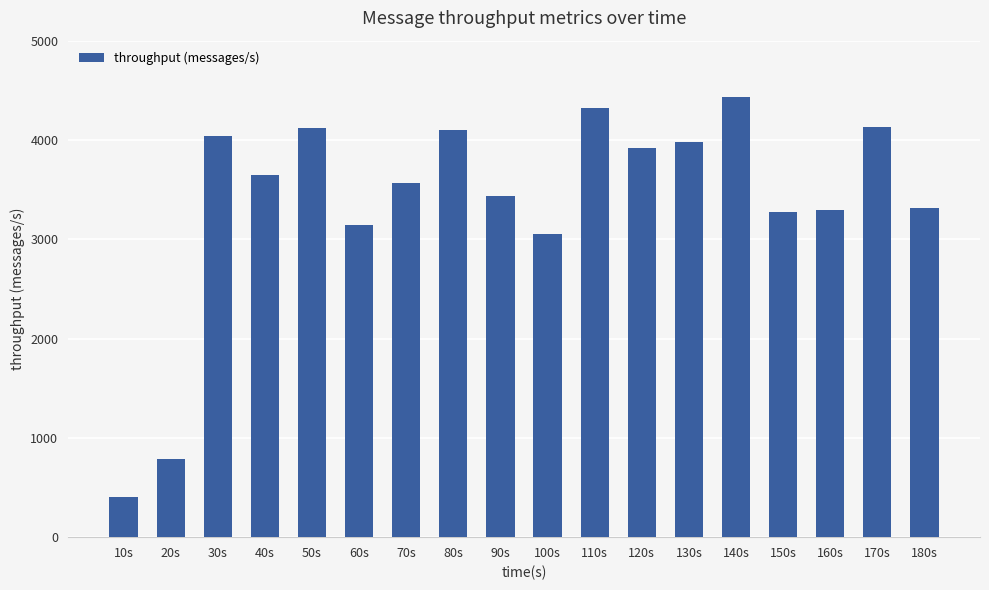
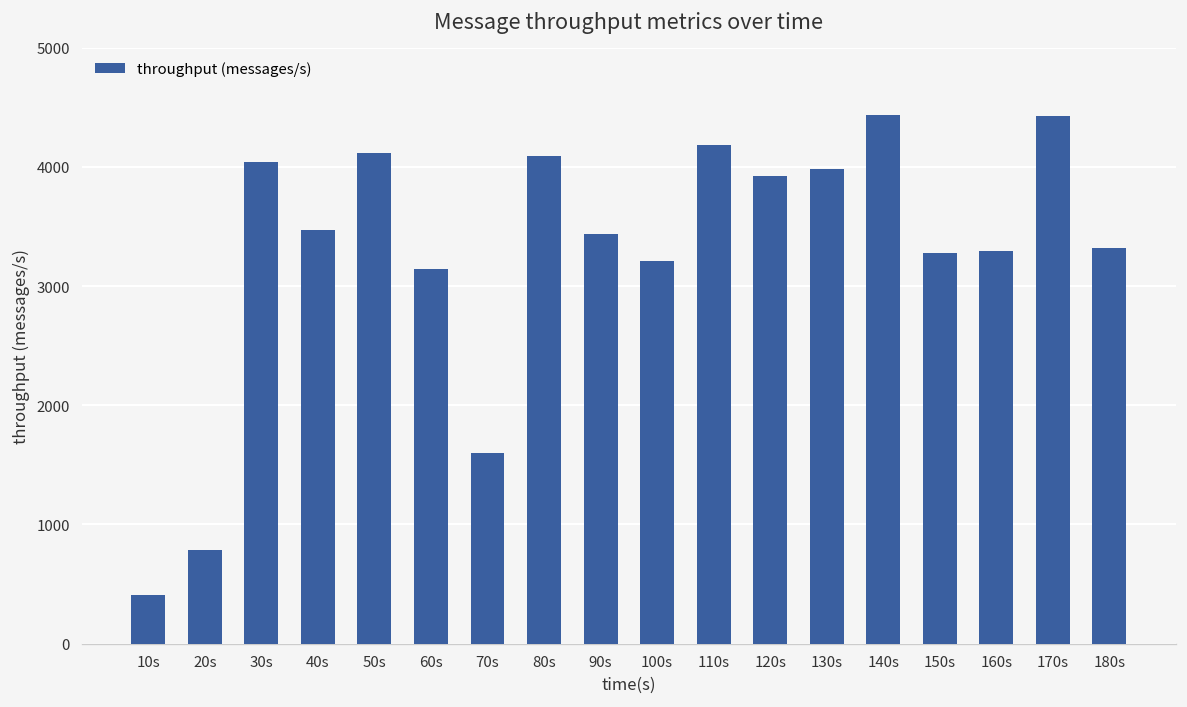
  {
    "10s": 400,
    "20s": 800,
    "30s": 4000,
-   "40s": 3600,
+   "40s": 3500,
    "50s": 4100,
    "60s": 3100,
-   "70s": 3600,
+   "70s": 1600,
    "80s": 4100,
    "90s": 3400,
-   "100s": 3100,
-   "110s": 4300,
+   "100s": 3200,
+   "110s": 4200,
    "120s": 3900,
    "130s": 4000,
    "140s": 4400,
    "150s": 3300,
    "160s": 3300,
-   "170s": 4100,
+   "170s": 4400,
    "180s": 3300
  }
